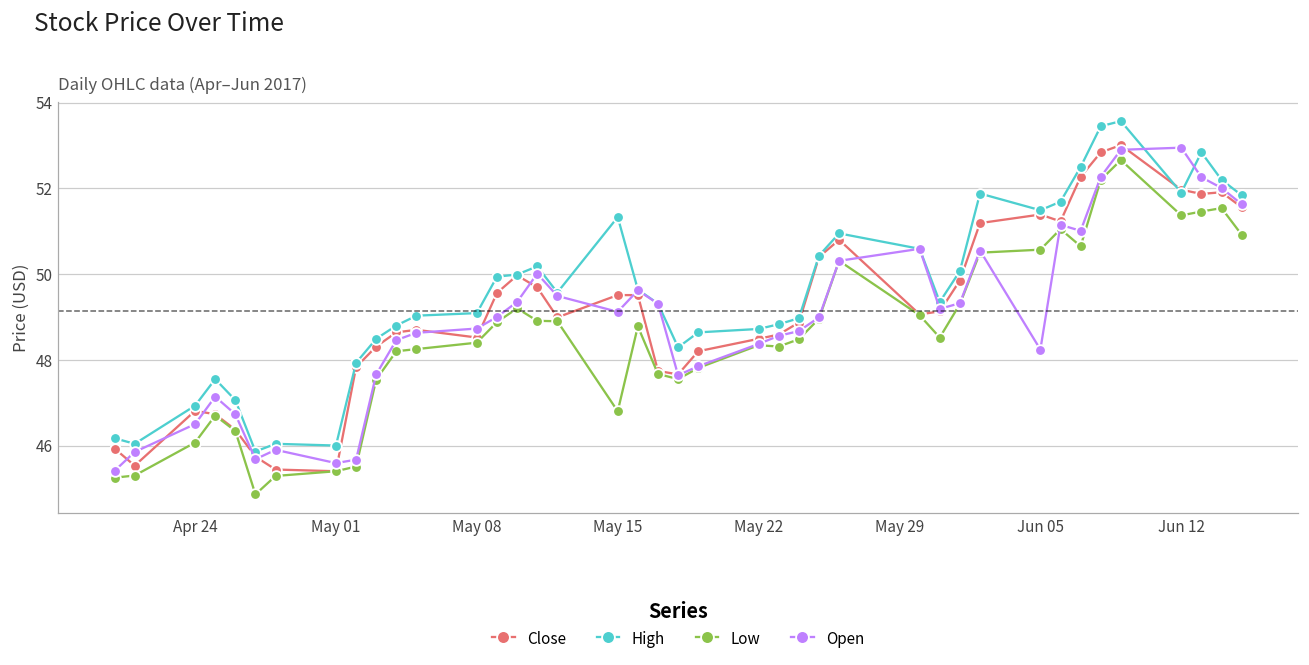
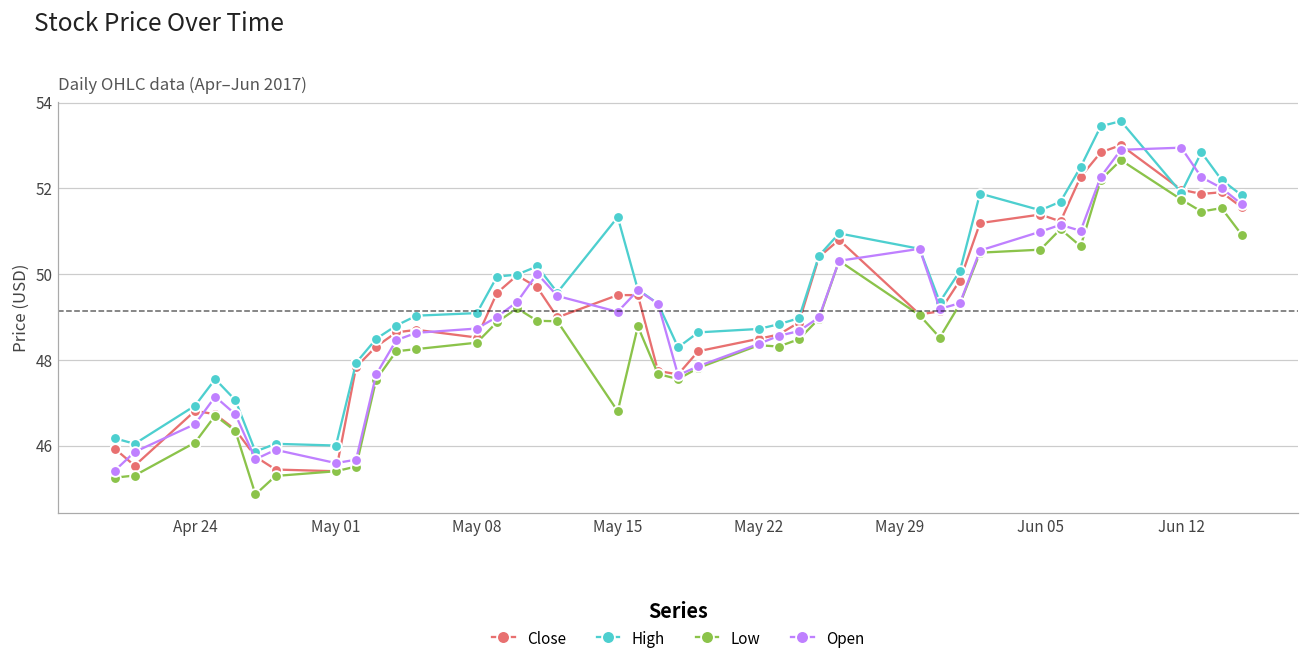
  {
    "Close": {
      "Apr 24": 46.8,
      "May 08": 48.5,
      "May 15": 49.5,
      "May 22": 48.5,
      "Jun 05": 51.4,
      "Jun 12": 52.0
    },
    "High": {
      "Apr 24": 46.9,
      "May 01": 46.0,
      "May 08": 49.1,
      "May 15": 51.3,
      "May 22": 48.7,
      "Jun 05": 51.5,
      "Jun 12": 51.9
    },
    "Low": {
      "Apr 24": 46.1,
      "May 08": 48.4,
      "May 15": 46.8,
      "Jun 05": 50.6,
-     "Jun 12": 51.4
+     "Jun 12": 51.7
    },
    "Open": {
      "Apr 24": 46.5,
      "May 01": 45.6,
      "May 08": 48.7,
      "May 15": 49.1,
-     "Jun 05": 48.2,
+     "Jun 05": 51.0,
      "Jun 12": 53.0
    }
  }
